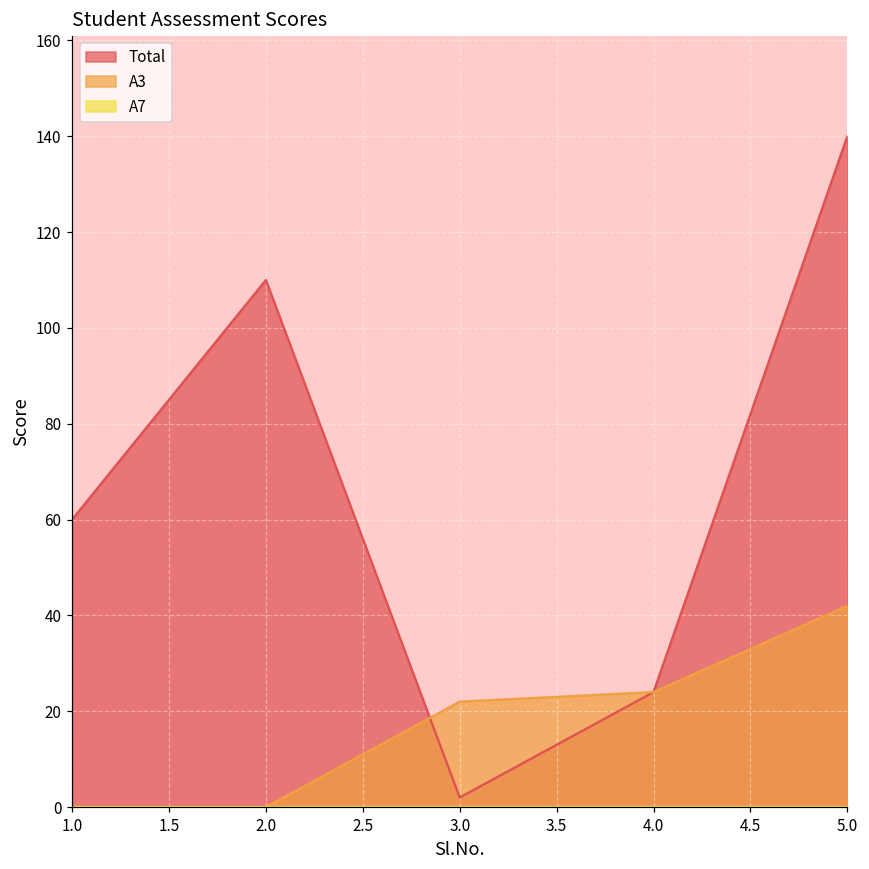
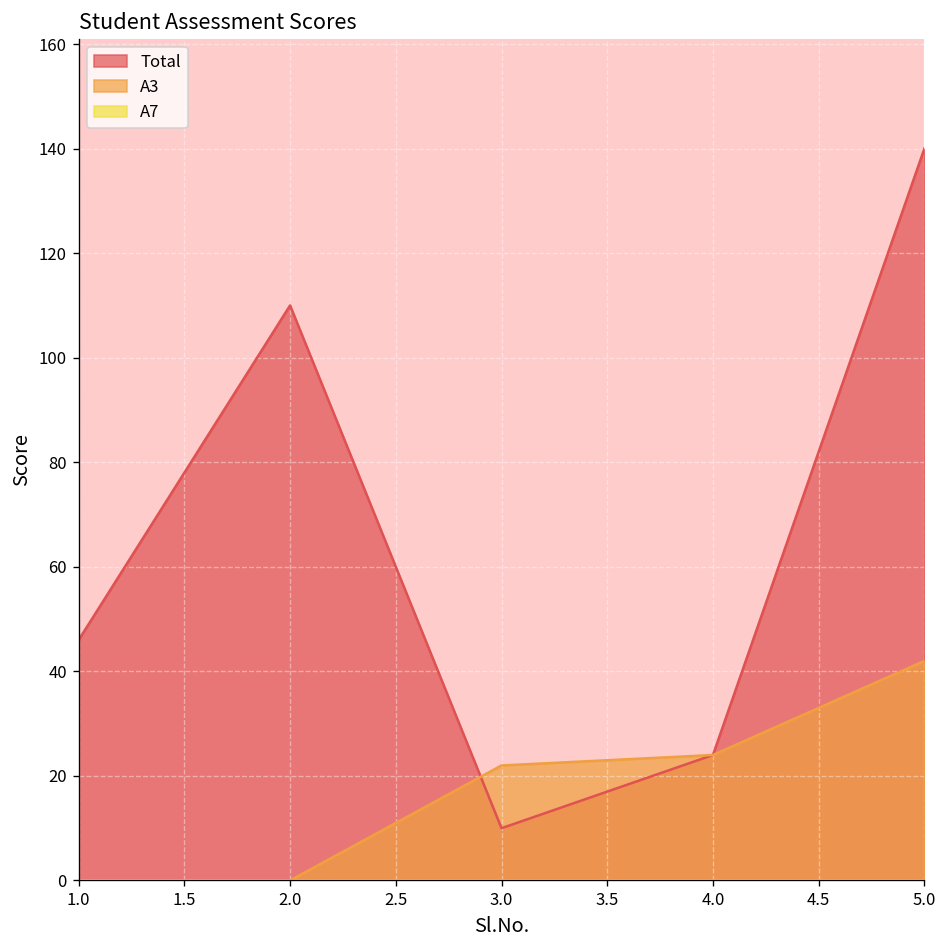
  {
    "Total": {
-     "1.0": 60,
+     "1.0": 46,
      "2.0": 110,
-     "3.0": 2,
+     "3.0": 10,
      "5.0": 140
    },
    "A3": {
      "3.0": 22,
      "5.0": 42
    },
    "A7": {
      "3.0": 0,
      "4.0": 0,
      "5.0": 0
    }
  }
